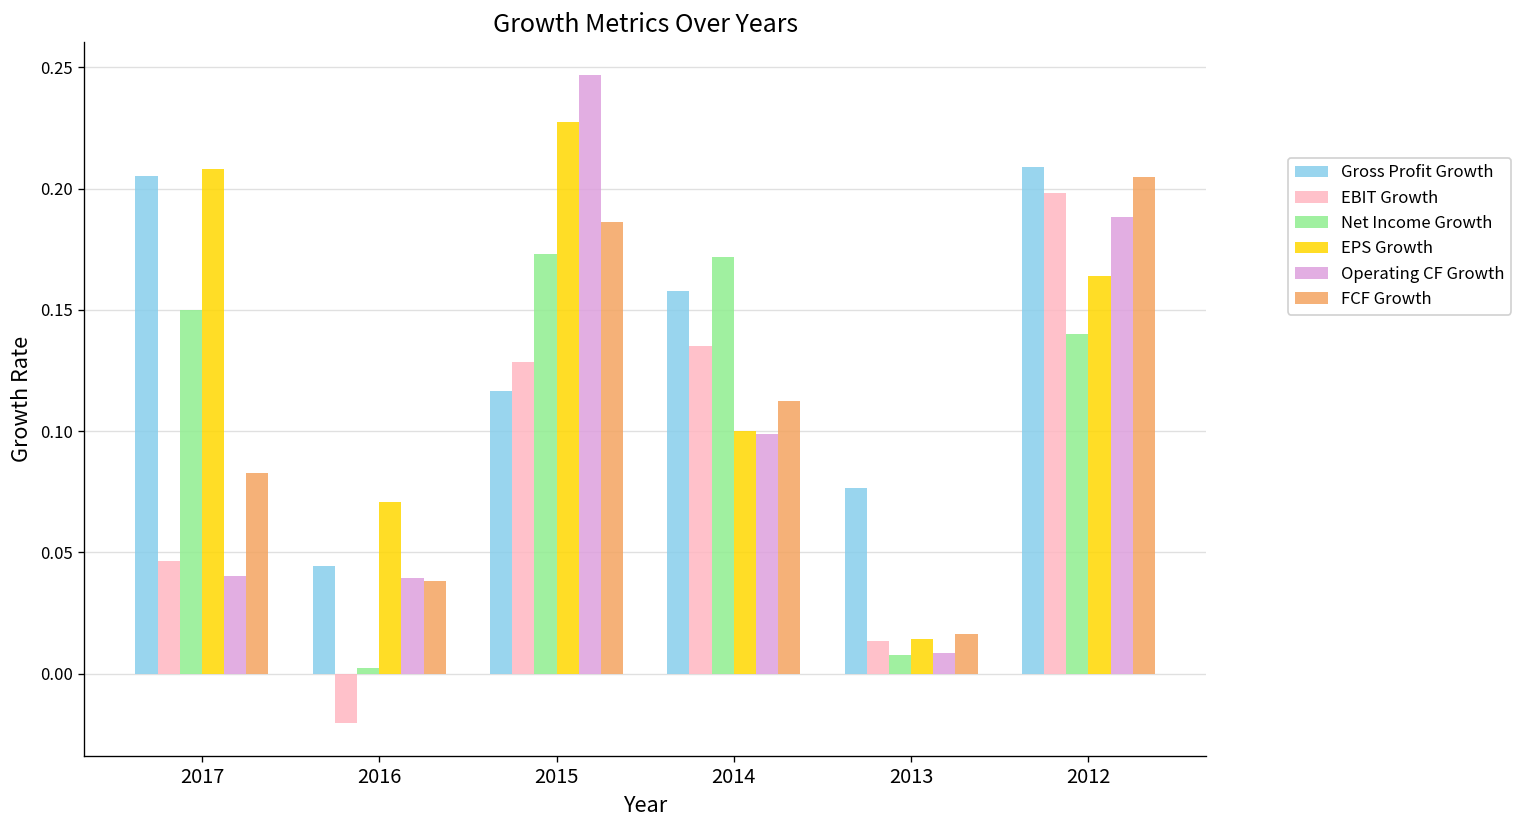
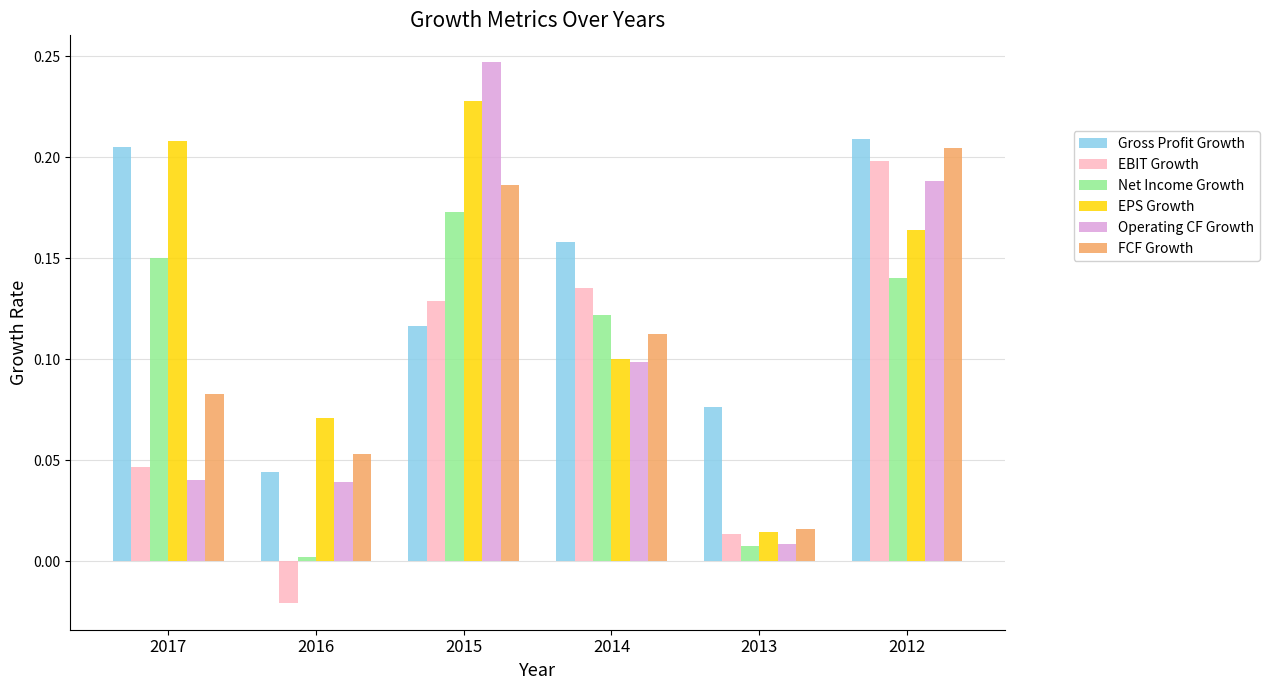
  {
    "Gross Profit Growth": {
      "2017": 0.205,
      "2016": 0.044,
      "2015": 0.116,
      "2014": 0.158,
      "2013": 0.076,
      "2012": 0.209
    },
    "Net Income Growth": {
      "2017": 0.150,
      "2016": 0.002,
      "2015": 0.173,
-     "2014": 0.172,
+     "2014": 0.122,
      "2013": 0.008,
      "2012": 0.140
    },
    "EPS Growth": {
      "2017": 0.208,
      "2016": 0.071,
      "2015": 0.228,
      "2014": 0.100,
      "2013": 0.014,
      "2012": 0.164
    },
    "FCF Growth": {
      "2017": 0.083,
-     "2016": 0.038,
+     "2016": 0.053,
      "2015": 0.186,
      "2014": 0.112,
      "2013": 0.016,
      "2012": 0.205
    }
  }
